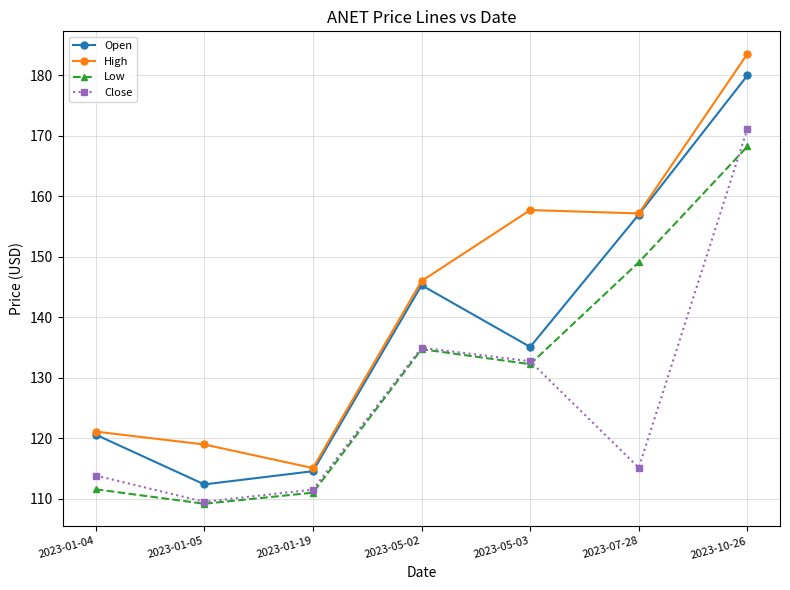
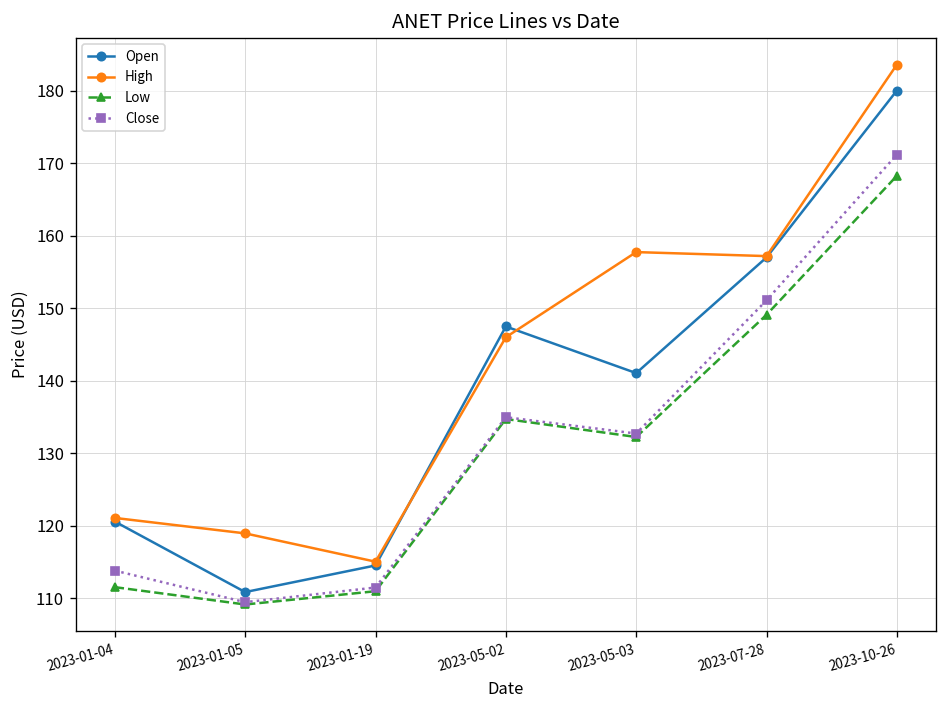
  {
    "Open": {
      "2023-01-04": 121,
-     "2023-01-05": 112,
+     "2023-01-05": 111,
      "2023-01-19": 115,
-     "2023-05-02": 145,
-     "2023-05-03": 135,
+     "2023-05-02": 147,
+     "2023-05-03": 141,
      "2023-10-26": 180
    },
    "High": {
      "2023-01-04": 121,
      "2023-01-05": 119,
      "2023-01-19": 115,
      "2023-05-02": 146,
      "2023-05-03": 158,
      "2023-10-26": 184
    },
    "Low": {
      "2023-01-04": 112,
      "2023-01-19": 111,
      "2023-05-03": 132,
      "2023-07-28": 149,
      "2023-10-26": 168
    },
    "Close": {
      "2023-01-04": 114,
      "2023-01-19": 112,
      "2023-05-03": 133,
-     "2023-07-28": 115,
+     "2023-07-28": 151,
      "2023-10-26": 171
    }
  }
